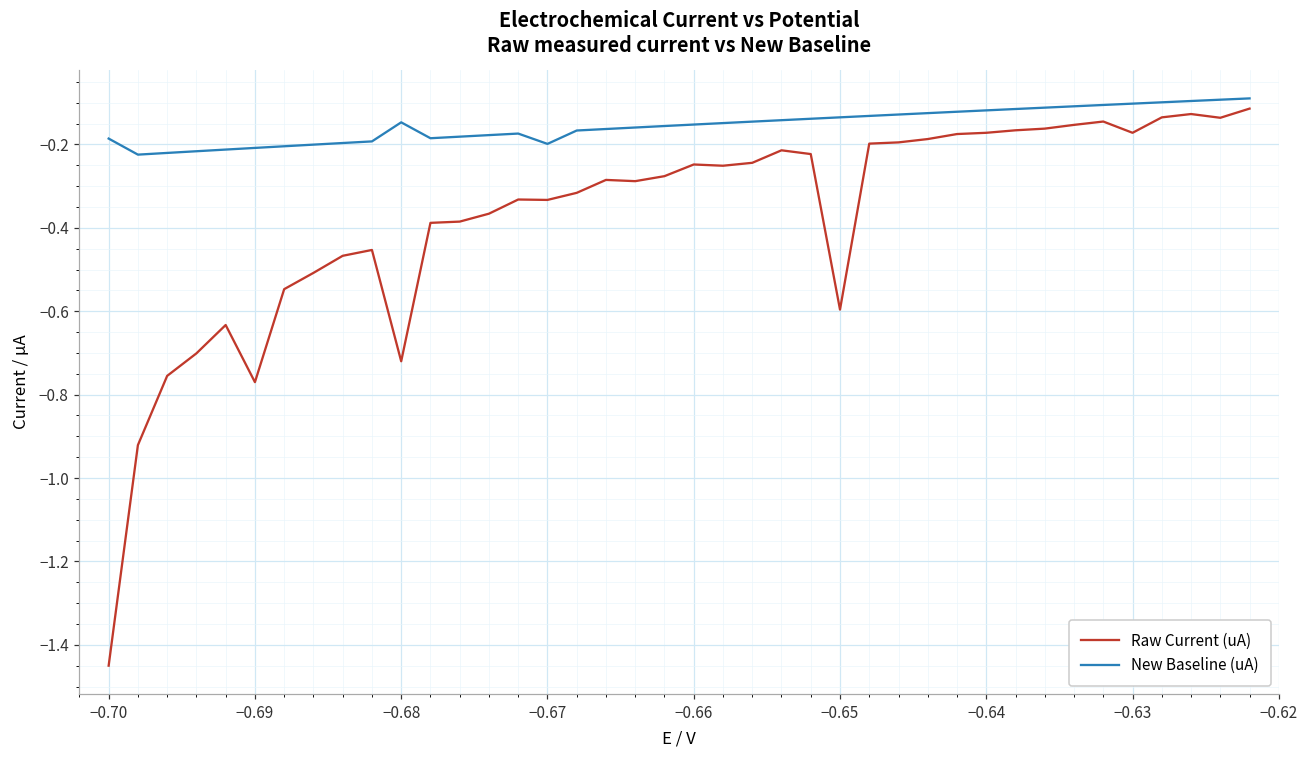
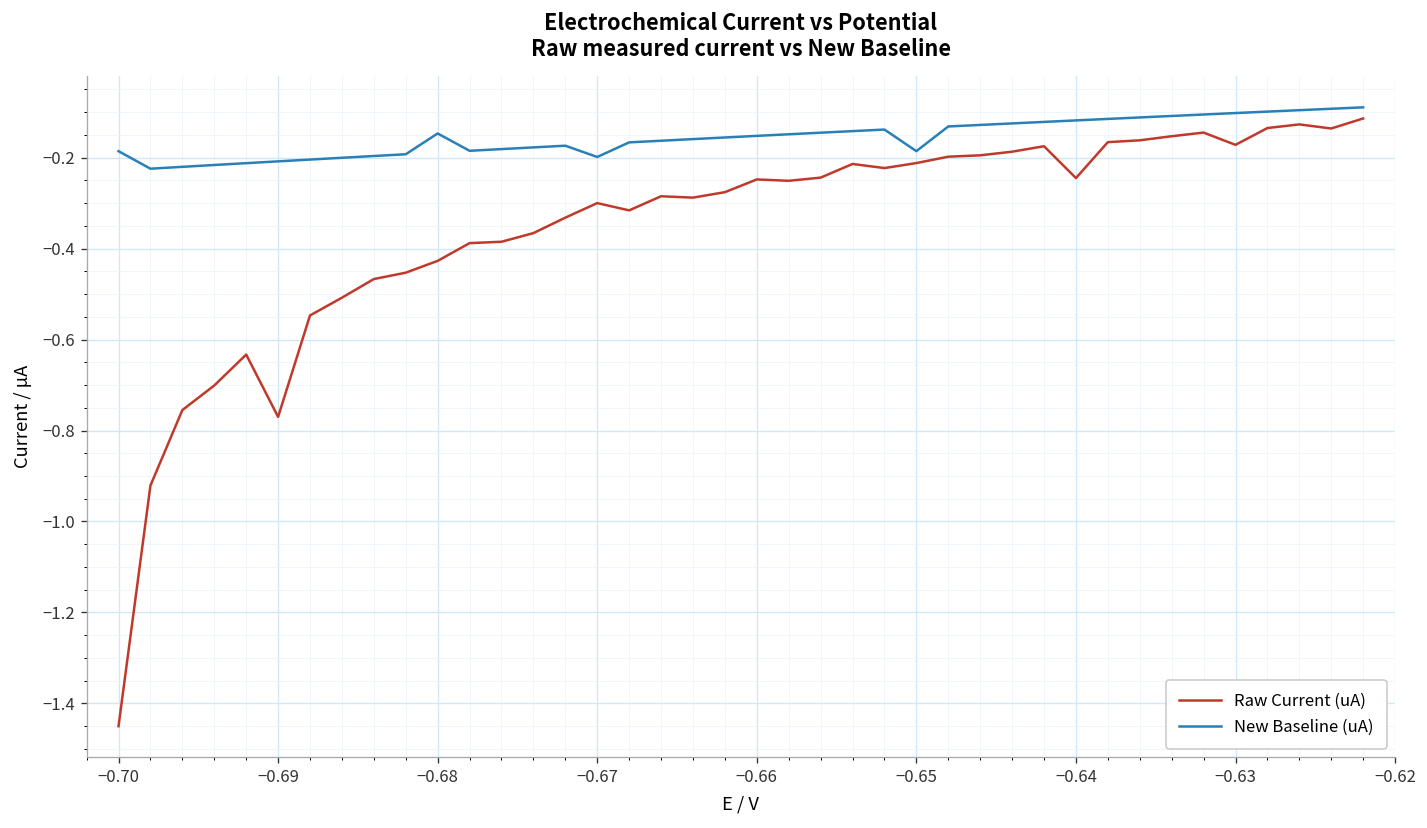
  {
    "Raw Current (uA)": {
      "−0.70": -1.45,
      "−0.69": -0.77,
-     "−0.68": -0.72,
-     "−0.67": -0.33,
+     "−0.68": -0.43,
+     "−0.67": -0.30,
      "−0.66": -0.25,
-     "−0.65": -0.60,
-     "−0.64": -0.17,
+     "−0.65": -0.21,
+     "−0.64": -0.25,
      "−0.63": -0.17
    },
    "New Baseline (uA)": {
      "−0.70": -0.19,
      "−0.69": -0.21,
      "−0.68": -0.15,
      "−0.67": -0.20,
      "−0.66": -0.15,
-     "−0.65": -0.13,
+     "−0.65": -0.19,
      "−0.64": -0.12,
      "−0.63": -0.10
    }
  }
